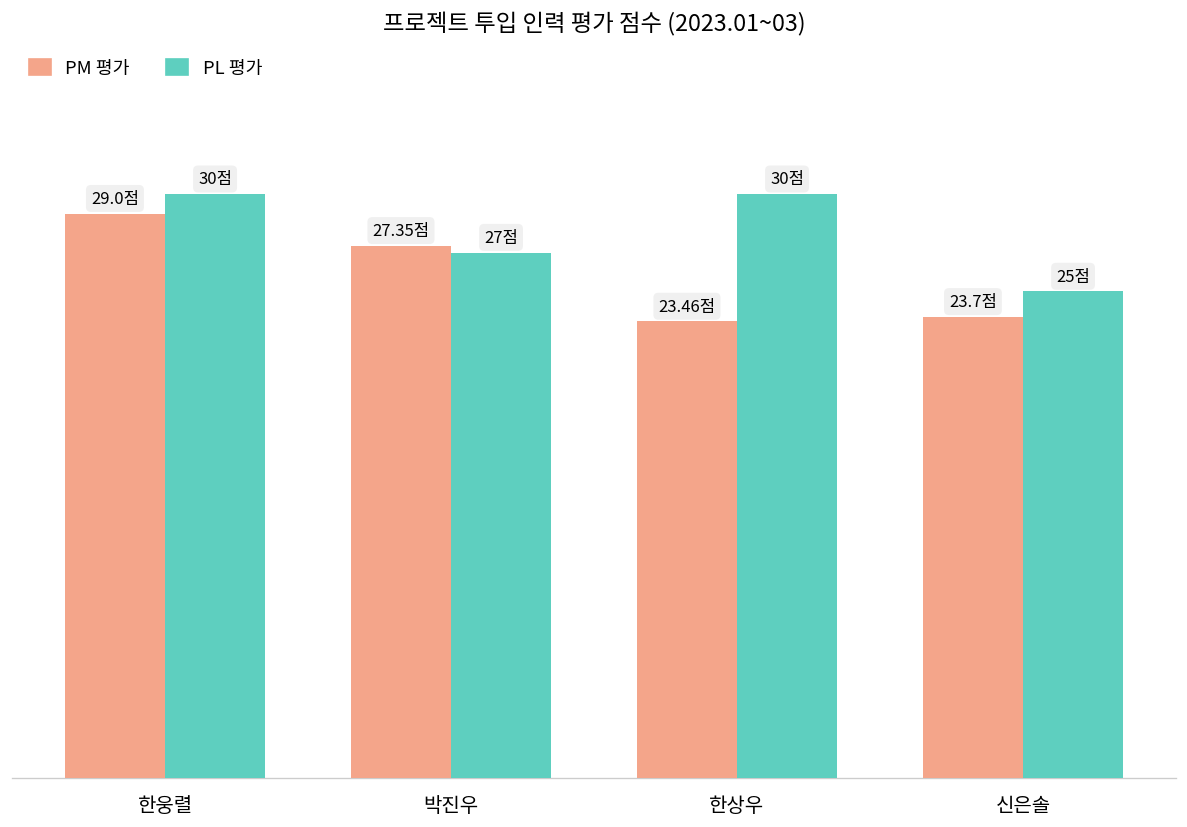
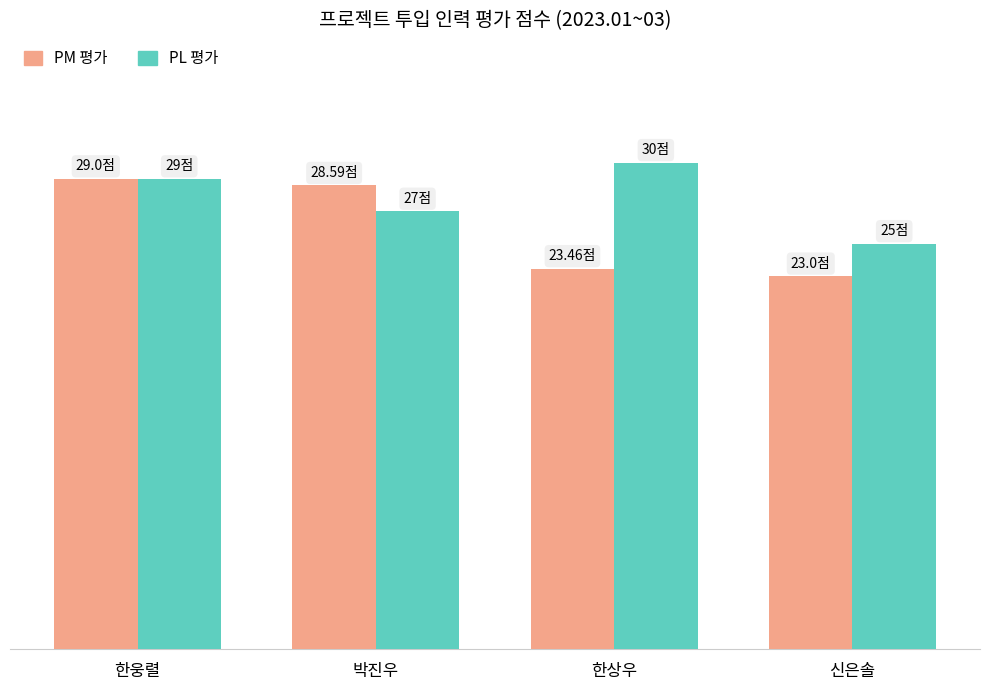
  {
    "PM 평가": {
-     "박진우": "27.35점",
-     "신은솔": "23.7점"
+     "박진우": "28.59점",
+     "신은솔": "23.0점"
    },
    "PL 평가": {
-     "한웅렬": "30점"
+     "한웅렬": "29점"
    }
  }
